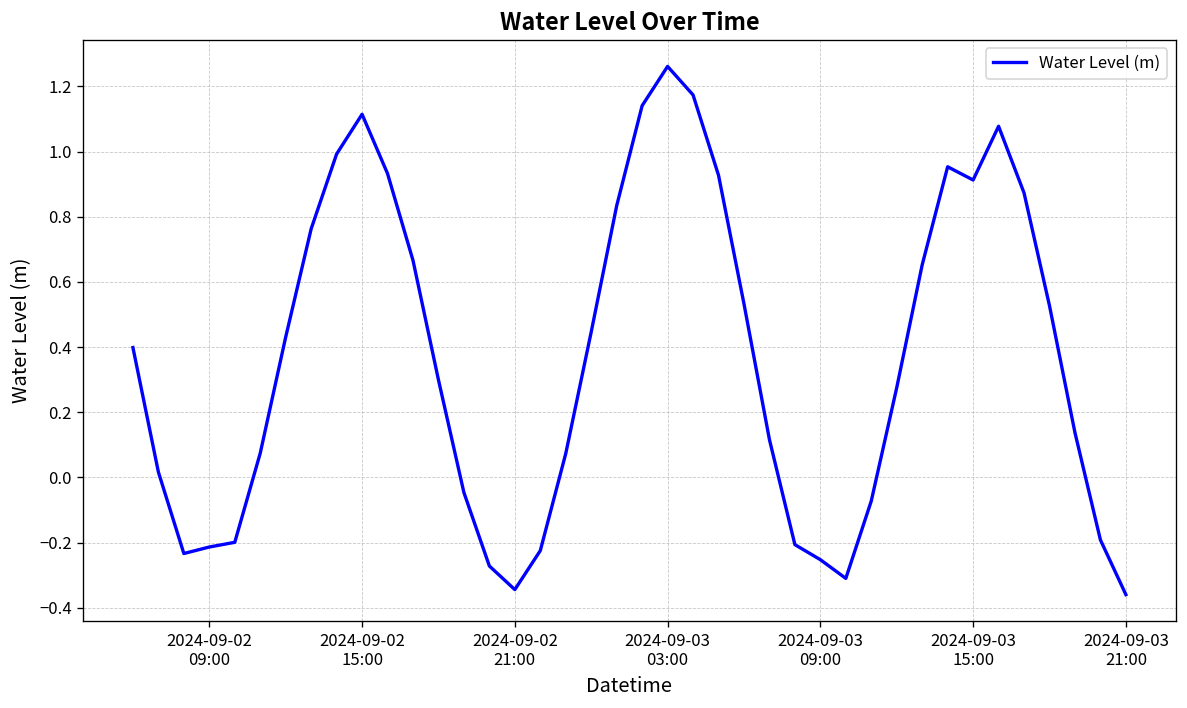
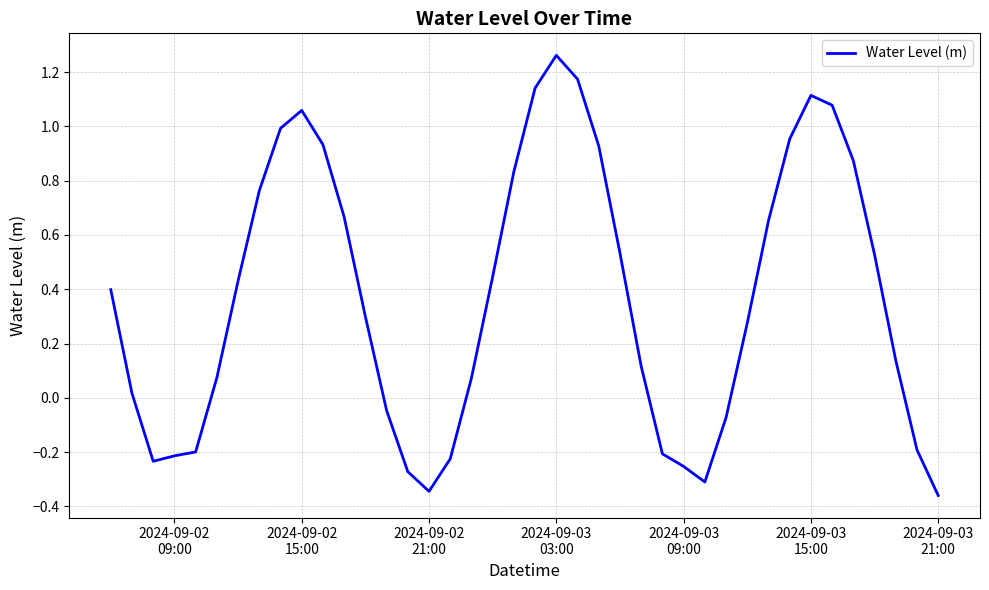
  {
    "2024-09-02 09:00": -0.21,
-   "2024-09-02 15:00": 1.11,
+   "2024-09-02 15:00": 1.06,
    "2024-09-02 21:00": -0.34,
    "2024-09-03 03:00": 1.26,
    "2024-09-03 09:00": -0.25,
-   "2024-09-03 15:00": 0.91,
+   "2024-09-03 15:00": 1.11,
    "2024-09-03 21:00": -0.36
  }
